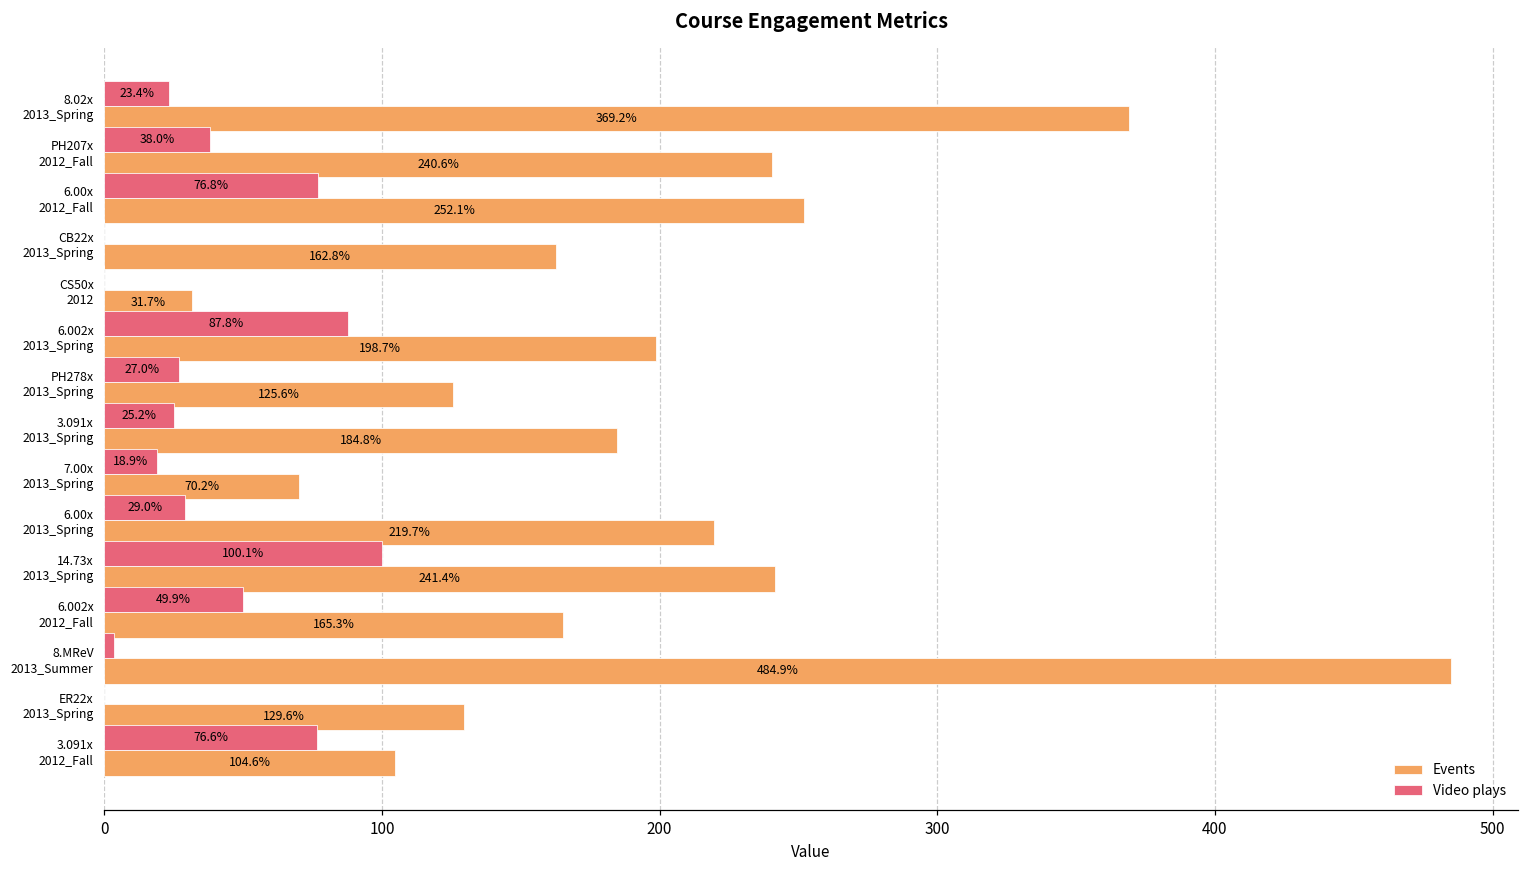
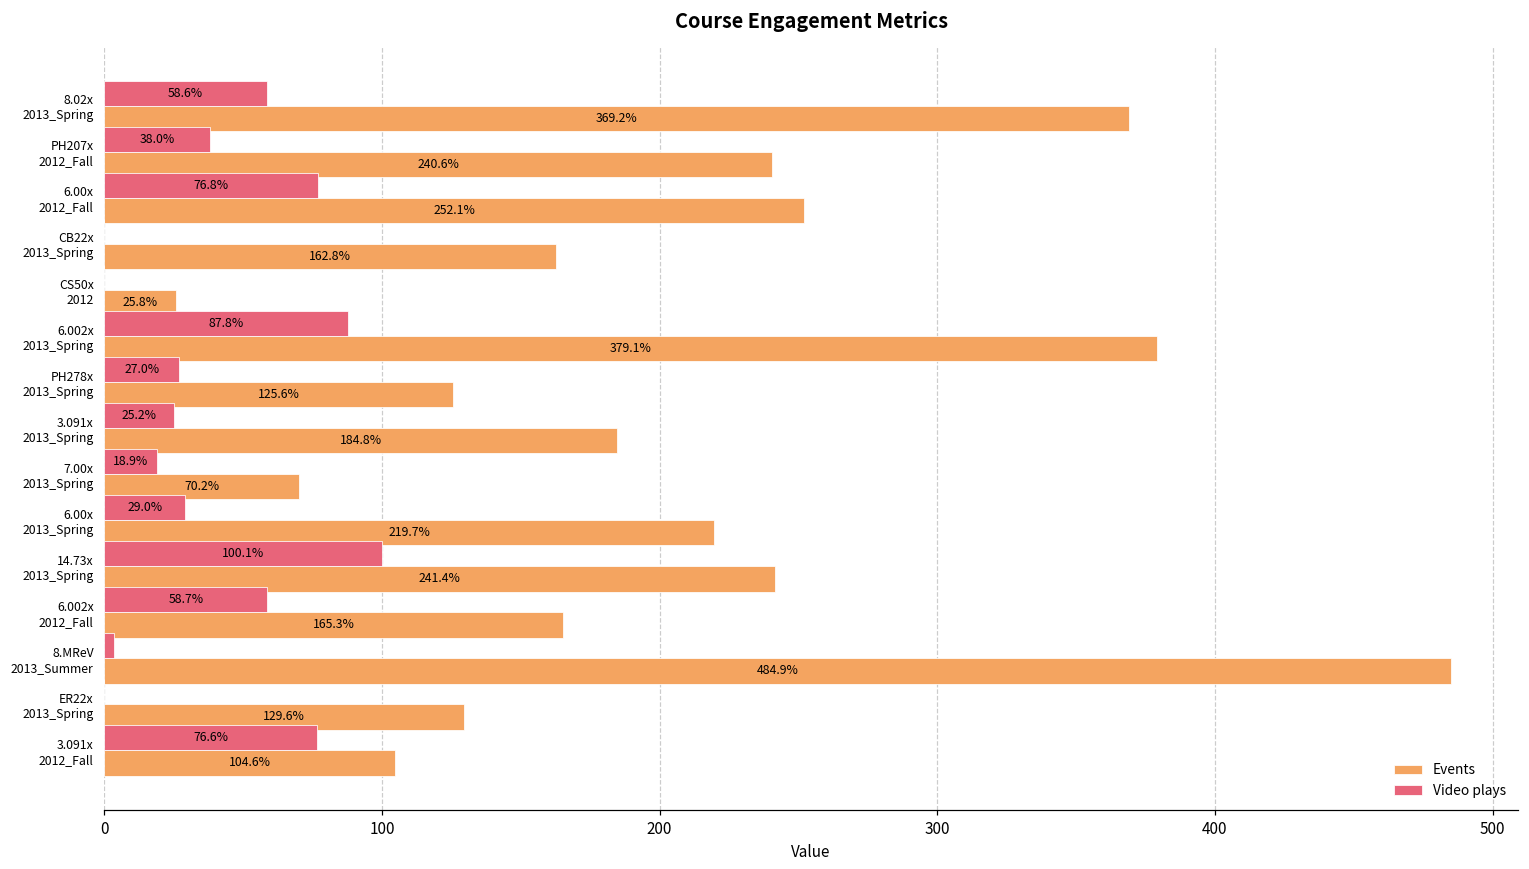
  {
    "Events": {
      "8.02x 2013_Spring": "369.2%",
      "PH207x 2012_Fall": "240.6%",
      "6.00x 2012_Fall": "252.1%",
      "CB22x 2013_Spring": "162.8%",
-     "CS50x 2012": "31.7%",
-     "6.002x 2013_Spring": "198.7%",
+     "CS50x 2012": "25.8%",
+     "6.002x 2013_Spring": "379.1%",
      "PH278x 2013_Spring": "125.6%",
      "3.091x 2013_Spring": "184.8%",
      "7.00x 2013_Spring": "70.2%",
      "6.00x 2013_Spring": "219.7%",
      "14.73x 2013_Spring": "241.4%",
      "6.002x 2012_Fall": "165.3%",
      "8.MReV 2013_Summer": "484.9%",
      "ER22x 2013_Spring": "129.6%",
      "3.091x 2012_Fall": "104.6%"
    },
    "Video plays": {
-     "8.02x 2013_Spring": "23.4%",
+     "8.02x 2013_Spring": "58.6%",
      "PH207x 2012_Fall": "38.0%",
      "6.00x 2012_Fall": "76.8%",
      "6.002x 2013_Spring": "87.8%",
      "PH278x 2013_Spring": "27.0%",
      "3.091x 2013_Spring": "25.2%",
      "7.00x 2013_Spring": "18.9%",
      "6.00x 2013_Spring": "29.0%",
      "14.73x 2013_Spring": "100.1%",
-     "6.002x 2012_Fall": "49.9%",
+     "6.002x 2012_Fall": "58.7%",
      "3.091x 2012_Fall": "76.6%"
    }
  }
